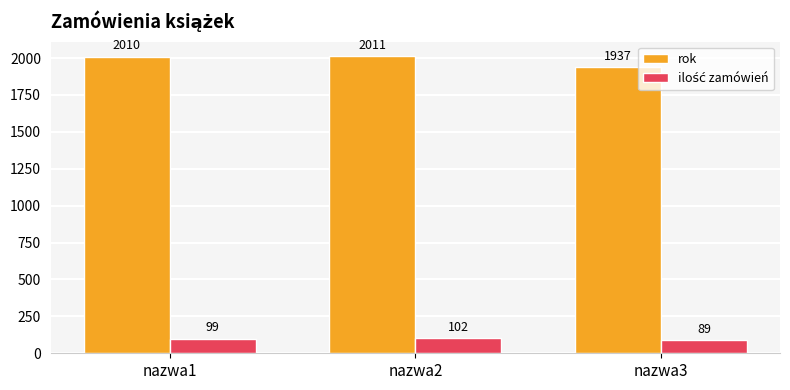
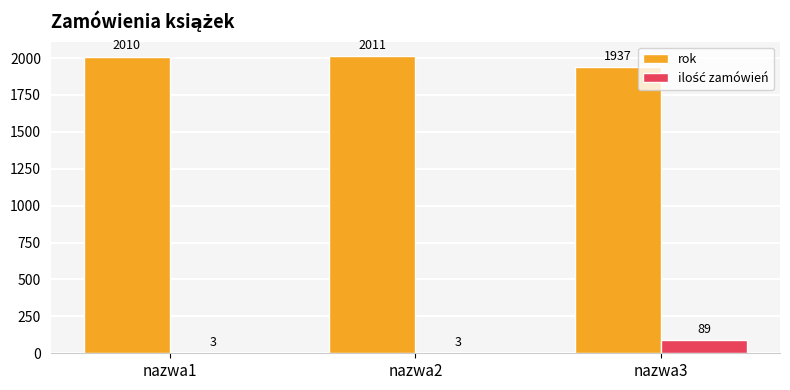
  {
    "rok": {
      "nazwa1": 2010,
      "nazwa2": 2011,
      "nazwa3": 1937
    },
    "ilość zamówień": {
-     "nazwa1": 99,
-     "nazwa2": 102,
+     "nazwa1": 3,
+     "nazwa2": 3,
      "nazwa3": 89
    }
  }
